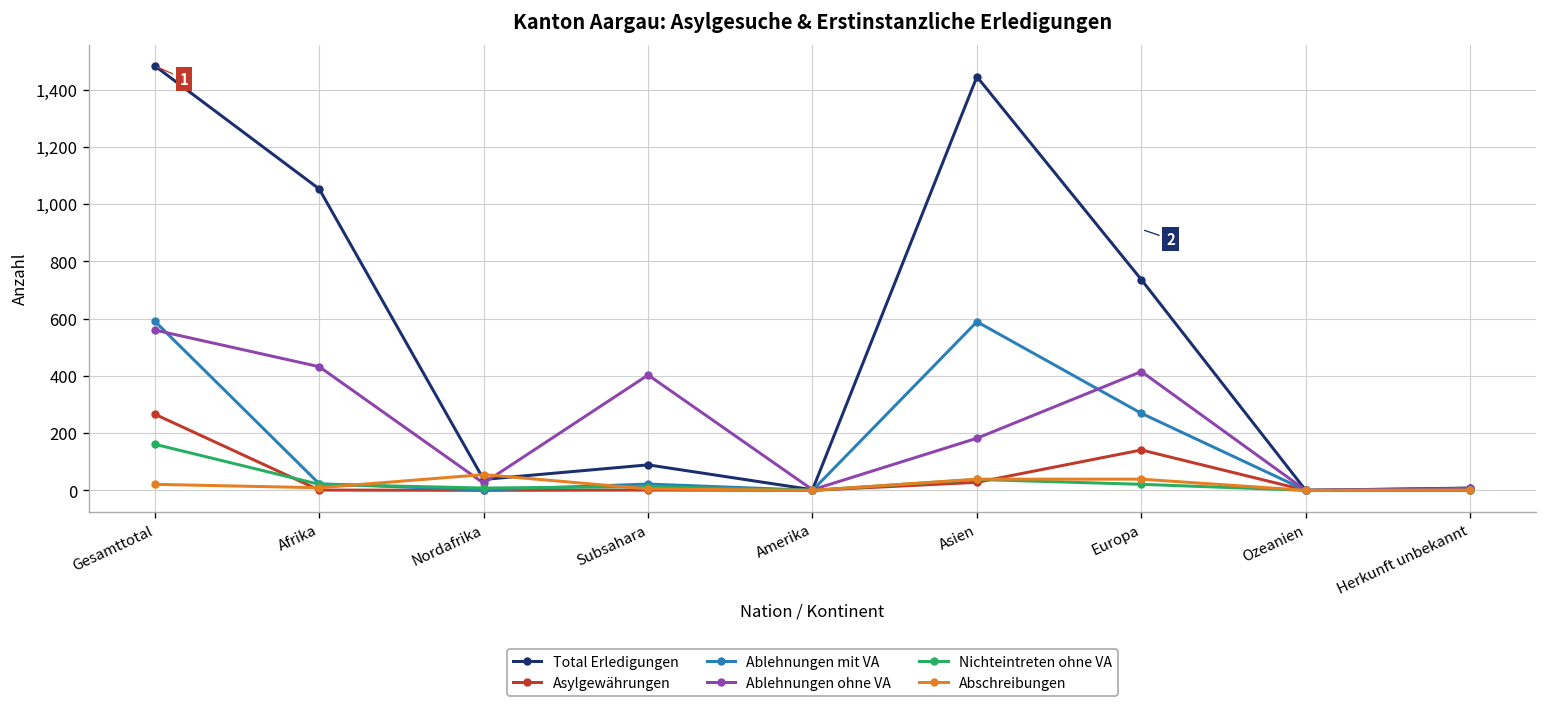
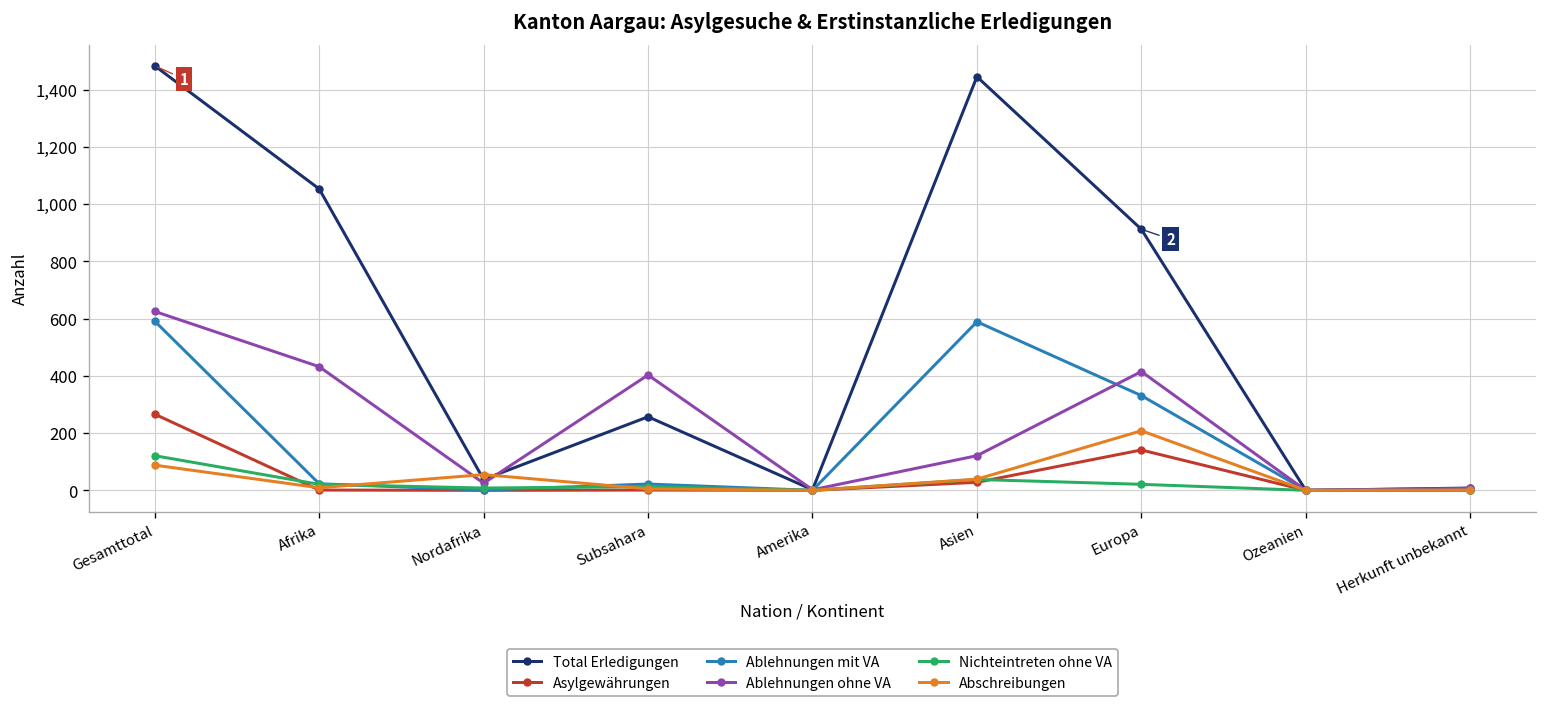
  {
    "Total Erledigungen": {
      "Afrika": "1,050",
      "Nordafrika": "40",
-     "Subsahara": "90",
+     "Subsahara": "260",
      "Asien": "1,450",
-     "Europa": "740"
+     "Europa": "910"
    },
    "Asylgewährungen": {
      "Gesamttotal": "270",
      "Europa": "140"
    },
    "Ablehnungen mit VA": {
      "Gesamttotal": "590",
      "Asien": "590",
-     "Europa": "270"
+     "Europa": "330"
    },
    "Ablehnungen ohne VA": {
-     "Gesamttotal": "560",
+     "Gesamttotal": "630",
      "Afrika": "430",
      "Nordafrika": "30",
      "Subsahara": "400",
-     "Asien": "180",
+     "Asien": "120",
      "Europa": "420"
    },
    "Nichteintreten ohne VA": {
-     "Gesamttotal": "160",
+     "Gesamttotal": "120",
      "Europa": "20"
    },
    "Abschreibungen": {
-     "Gesamttotal": "20",
+     "Gesamttotal": "90",
      "Nordafrika": "60",
-     "Europa": "40"
+     "Europa": "210"
    }
  }
